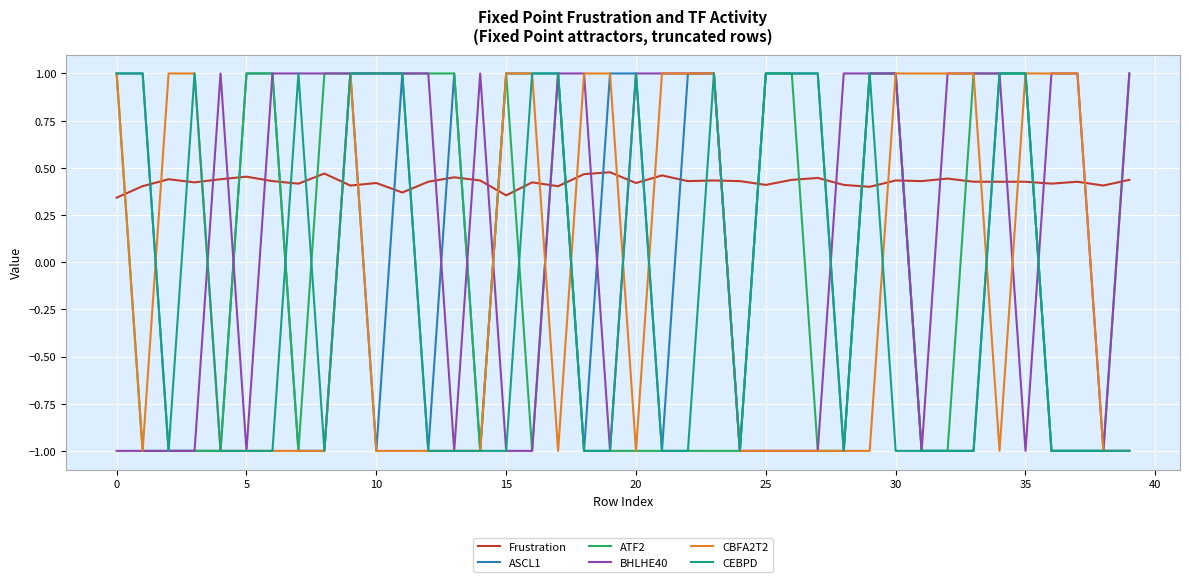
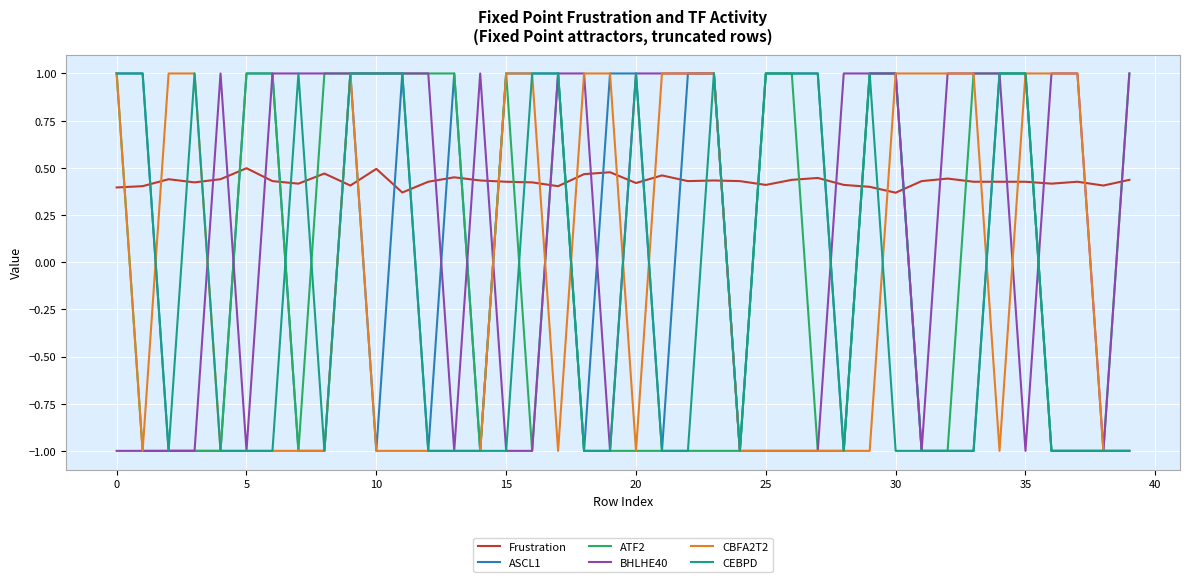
  {
    "Frustration": {
-     "0": 0.34,
-     "5": 0.45,
-     "10": 0.42,
-     "15": 0.35,
+     "0": 0.40,
+     "5": 0.50,
+     "10": 0.49,
+     "15": 0.43,
      "20": 0.42,
      "25": 0.41,
-     "30": 0.43,
+     "30": 0.37,
      "35": 0.43
    },
    "BHLHE40": {
      "0": -1.00,
      "35": -1.00
    }
  }
